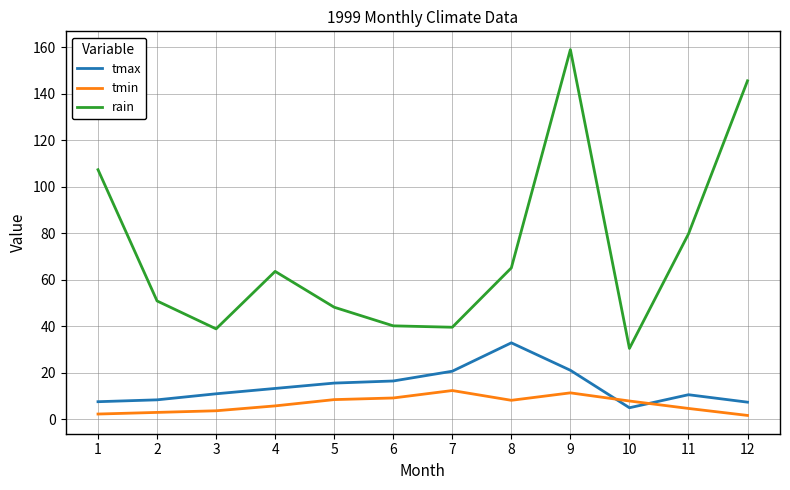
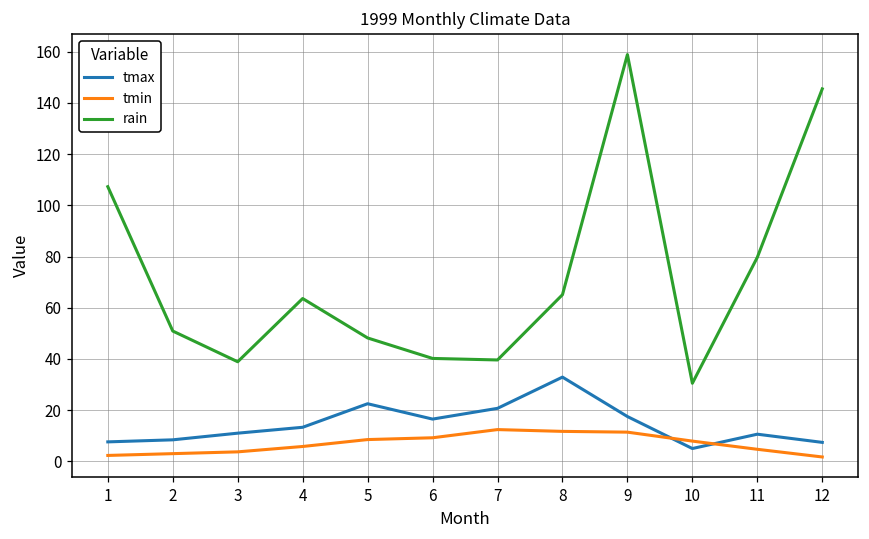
  {
    "tmax": {
      "1": 8,
      "2": 8,
      "3": 11,
      "4": 13,
-     "5": 16,
+     "5": 23,
      "6": 17,
      "7": 21,
      "8": 33,
-     "9": 21,
+     "9": 18,
      "10": 5,
      "11": 11,
      "12": 7
    },
    "tmin": {
      "1": 2,
      "2": 3,
      "3": 4,
      "4": 6,
      "5": 9,
      "6": 9,
      "7": 12,
-     "8": 8,
+     "8": 12,
      "9": 11,
      "10": 8,
      "11": 5,
      "12": 2
    },
    "rain": {
      "1": 107,
      "2": 51,
      "3": 39,
      "4": 64,
      "5": 48,
      "6": 40,
      "7": 40,
      "8": 65,
      "9": 159,
      "10": 31,
      "11": 80,
      "12": 146
    }
  }
